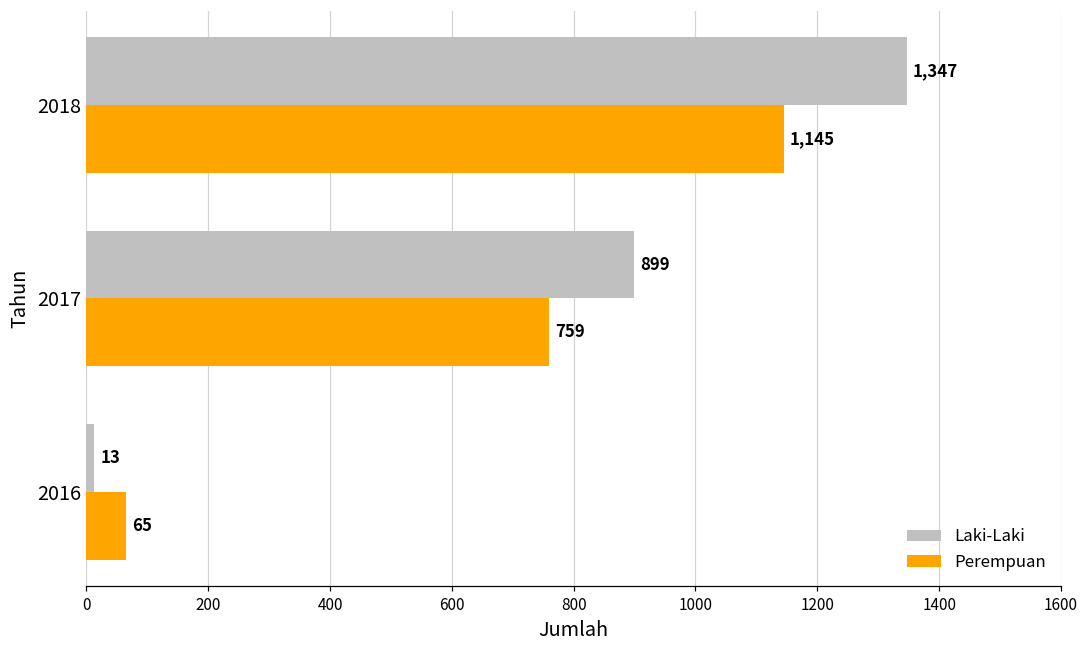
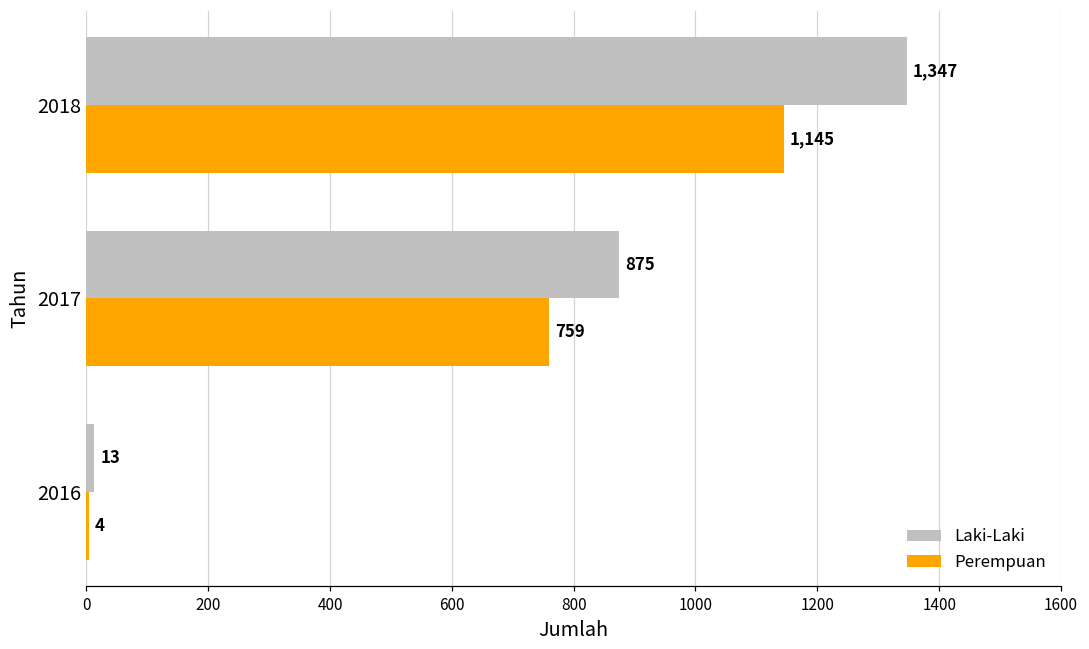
  {
    "Laki-Laki": {
      "2018": "1,347",
-     "2017": "899",
+     "2017": "875",
      "2016": "13"
    },
    "Perempuan": {
      "2018": "1,145",
      "2017": "759",
-     "2016": "65"
+     "2016": "4"
    }
  }
